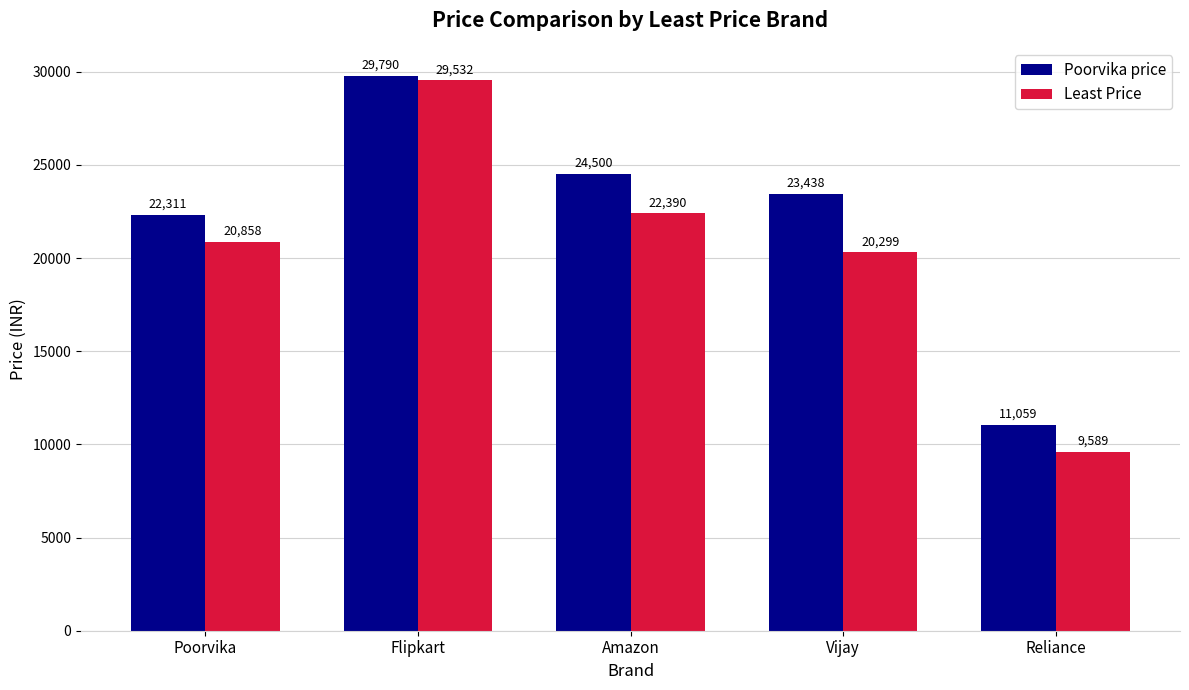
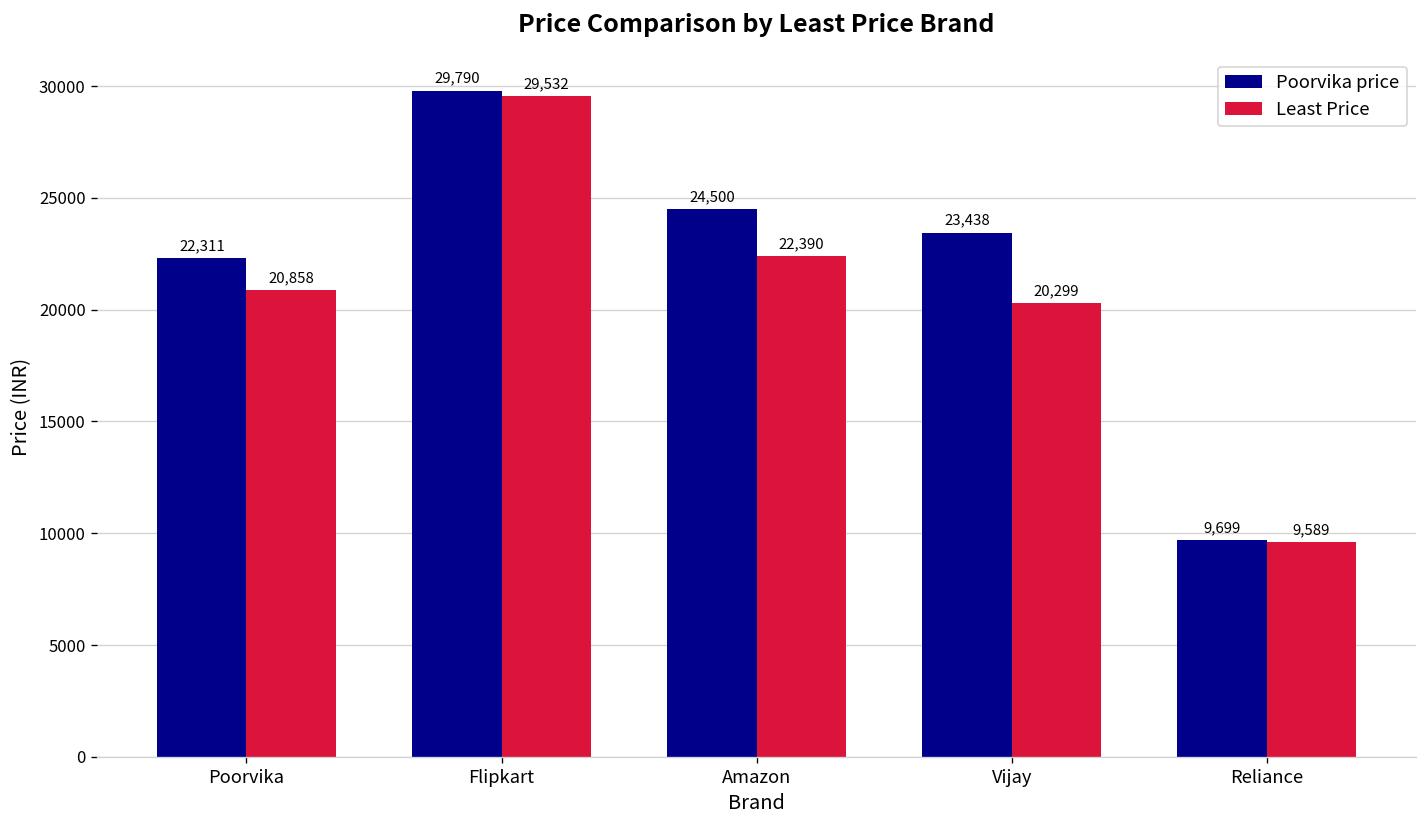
  {
    "Poorvika price": {
      "Poorvika": "22,311",
      "Flipkart": "29,790",
      "Amazon": "24,500",
      "Vijay": "23,438",
-     "Reliance": "11,059"
+     "Reliance": "9,699"
    },
    "Least Price": {
      "Poorvika": "20,858",
      "Flipkart": "29,532",
      "Amazon": "22,390",
      "Vijay": "20,299",
      "Reliance": "9,589"
    }
  }
